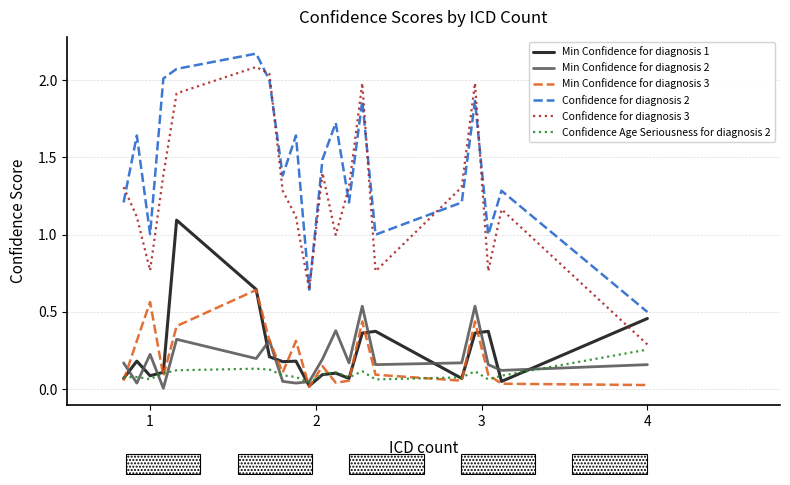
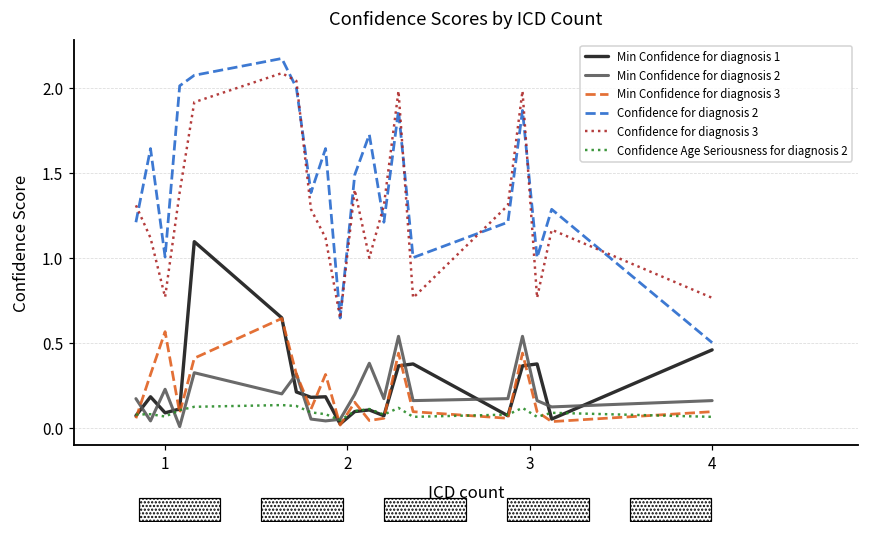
  {
    "Min Confidence for diagnosis 1": {
      "1": 0.09,
      "4": 0.46
    },
    "Min Confidence for diagnosis 2": {
      "1": 0.23,
      "4": 0.16
    },
    "Min Confidence for diagnosis 3": {
      "1": 0.56,
-     "4": 0.03
+     "4": 0.09
    },
    "Confidence for diagnosis 2": {
      "1": 1.00,
      "4": 0.50
    },
    "Confidence for diagnosis 3": {
      "1": 0.77,
-     "4": 0.29
+     "4": 0.76
    },
    "Confidence Age Seriousness for diagnosis 2": {
      "1": 0.07,
-     "4": 0.26
+     "4": 0.06
    }
  }
